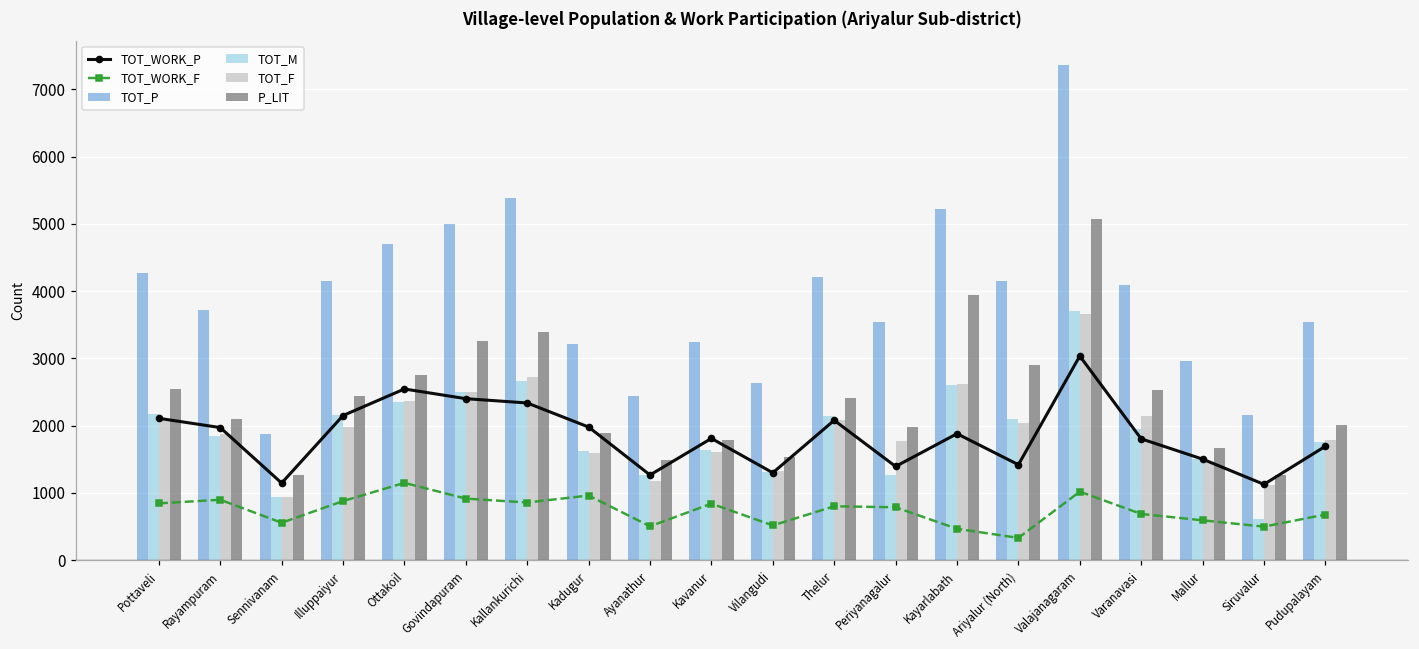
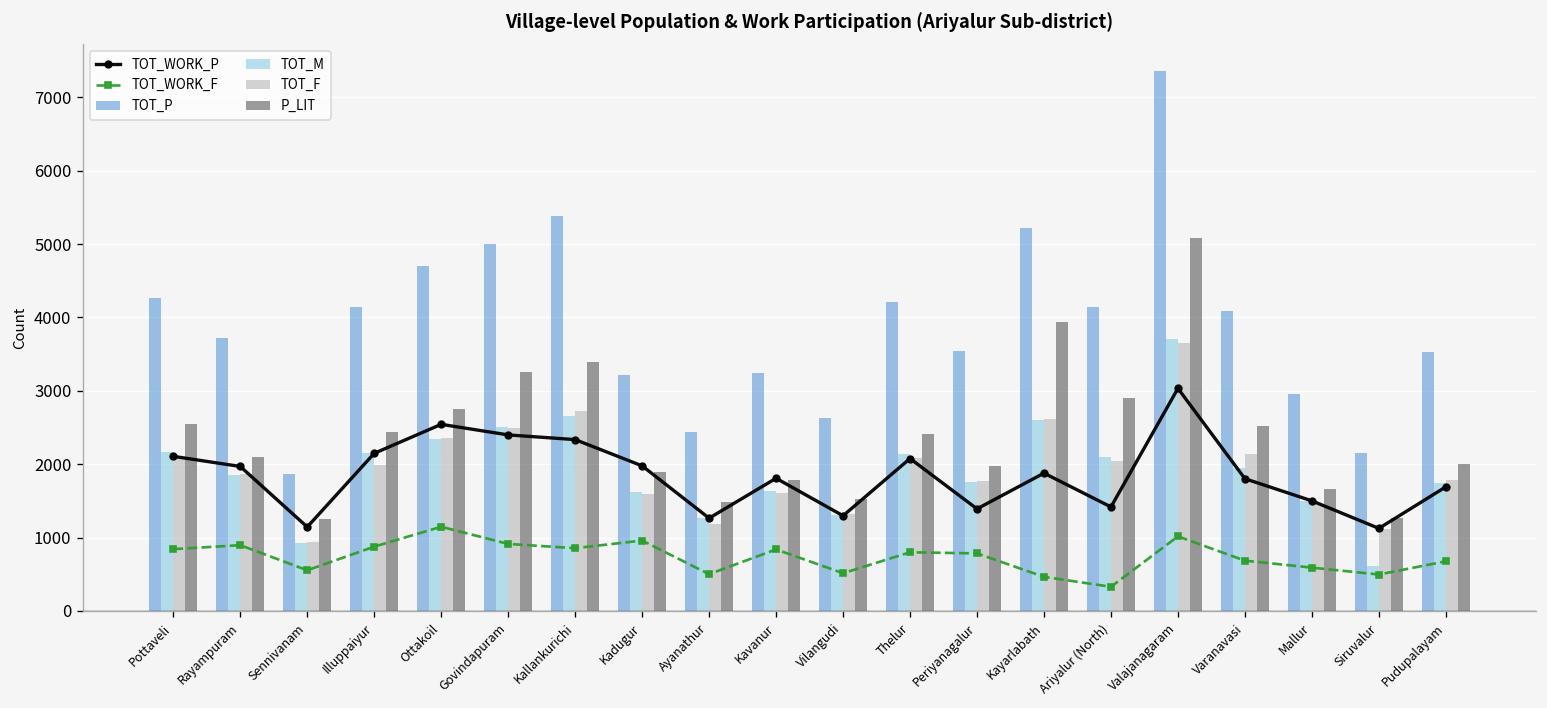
  {
    "TOT_P": {
      "Pottaveli": 4300,
      "Rayampuram": 3700,
      "Sennivanam": 1900,
      "Illuppaiyur": 4100,
      "Ottakoil": 4700,
      "Govindapuram": 5000,
      "Kallankurichi": 5400,
      "Kadugur": 3200,
      "Ayanathur": 2400,
      "Kavanur": 3200,
      "Vilangudi": 2600,
      "Thelur": 4200,
      "Periyanagalur": 3500,
      "Kayarlabath": 5200,
      "Ariyalur (North)": 4100,
      "Valajanagaram": 7400,
      "Varanavasi": 4100,
      "Mallur": 3000,
      "Siruvalur": 2200,
      "Pudupalayam": 3500
    },
    "TOT_WORK_P": {
      "Pottaveli": 2100,
      "Rayampuram": 2000,
      "Sennivanam": 1100,
      "Illuppaiyur": 2100,
      "Ottakoil": 2500,
      "Govindapuram": 2400,
      "Kallankurichi": 2300,
      "Kadugur": 2000,
      "Ayanathur": 1300,
      "Kavanur": 1800,
      "Vilangudi": 1300,
      "Thelur": 2100,
      "Periyanagalur": 1400,
      "Kayarlabath": 1900,
      "Ariyalur (North)": 1400,
      "Valajanagaram": 3000,
      "Varanavasi": 1800,
      "Mallur": 1500,
      "Siruvalur": 1100,
      "Pudupalayam": 1700
    },
    "TOT_M": {
      "Pottaveli": 2200,
      "Rayampuram": 1800,
      "Sennivanam": 900,
      "Illuppaiyur": 2200,
      "Ottakoil": 2300,
      "Govindapuram": 2500,
      "Kallankurichi": 2700,
      "Kadugur": 1600,
      "Ayanathur": 1300,
      "Kavanur": 1600,
      "Vilangudi": 1300,
      "Thelur": 2100,
-     "Periyanagalur": 1300,
+     "Periyanagalur": 1800,
      "Kayarlabath": 2600,
      "Ariyalur (North)": 2100,
      "Valajanagaram": 3700,
      "Varanavasi": 1900,
      "Mallur": 1500,
      "Siruvalur": 600,
      "Pudupalayam": 1800
    },
    "TOT_WORK_F": {
      "Pottaveli": 800,
      "Rayampuram": 900,
      "Sennivanam": 600,
      "Illuppaiyur": 900,
      "Ottakoil": 1100,
      "Govindapuram": 900,
      "Kallankurichi": 900,
      "Kadugur": 1000,
      "Ayanathur": 500,
      "Kavanur": 800,
      "Vilangudi": 500,
      "Thelur": 800,
      "Periyanagalur": 800,
      "Kayarlabath": 500,
      "Ariyalur (North)": 300,
      "Valajanagaram": 1000,
      "Varanavasi": 700,
      "Mallur": 600,
      "Siruvalur": 500,
      "Pudupalayam": 700
    },
    "TOT_F": {
      "Pottaveli": 2100,
      "Rayampuram": 1900,
      "Sennivanam": 900,
      "Illuppaiyur": 2000,
      "Ottakoil": 2400,
      "Govindapuram": 2500,
      "Kallankurichi": 2700,
      "Kadugur": 1600,
      "Ayanathur": 1200,
      "Kavanur": 1600,
      "Vilangudi": 1300,
      "Thelur": 2100,
      "Periyanagalur": 1800,
      "Kayarlabath": 2600,
      "Ariyalur (North)": 2000,
      "Valajanagaram": 3700,
      "Varanavasi": 2100,
      "Mallur": 1500,
      "Siruvalur": 1100,
      "Pudupalayam": 1800
    },
    "P_LIT": {
      "Pottaveli": 2600,
      "Rayampuram": 2100,
      "Sennivanam": 1300,
      "Illuppaiyur": 2400,
      "Ottakoil": 2700,
      "Govindapuram": 3300,
      "Kallankurichi": 3400,
      "Kadugur": 1900,
      "Ayanathur": 1500,
      "Kavanur": 1800,
      "Vilangudi": 1500,
      "Thelur": 2400,
      "Periyanagalur": 2000,
      "Kayarlabath": 3900,
      "Ariyalur (North)": 2900,
      "Valajanagaram": 5100,
      "Varanavasi": 2500,
      "Mallur": 1700,
      "Siruvalur": 1300,
      "Pudupalayam": 2000
    }
  }
